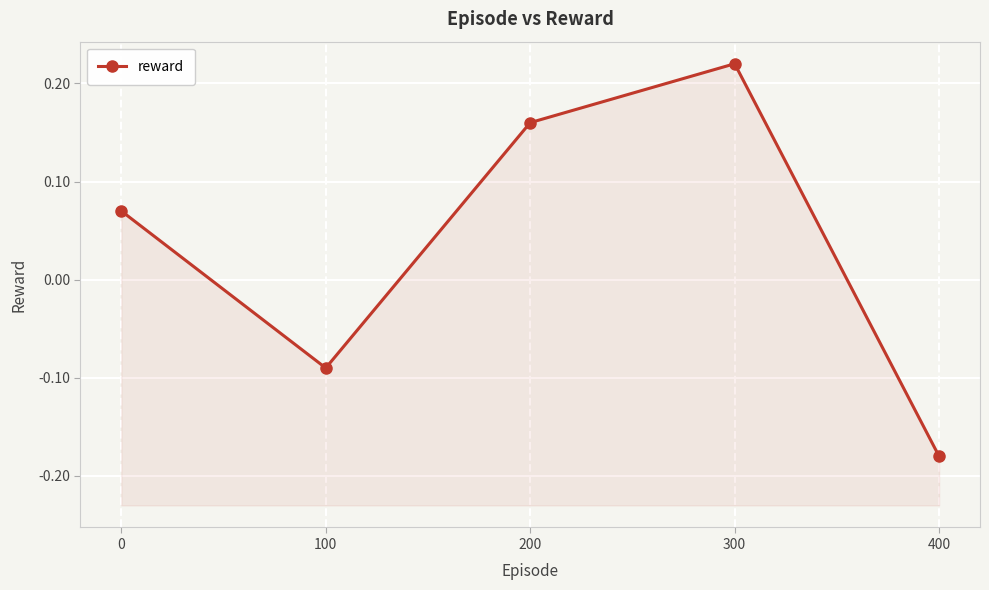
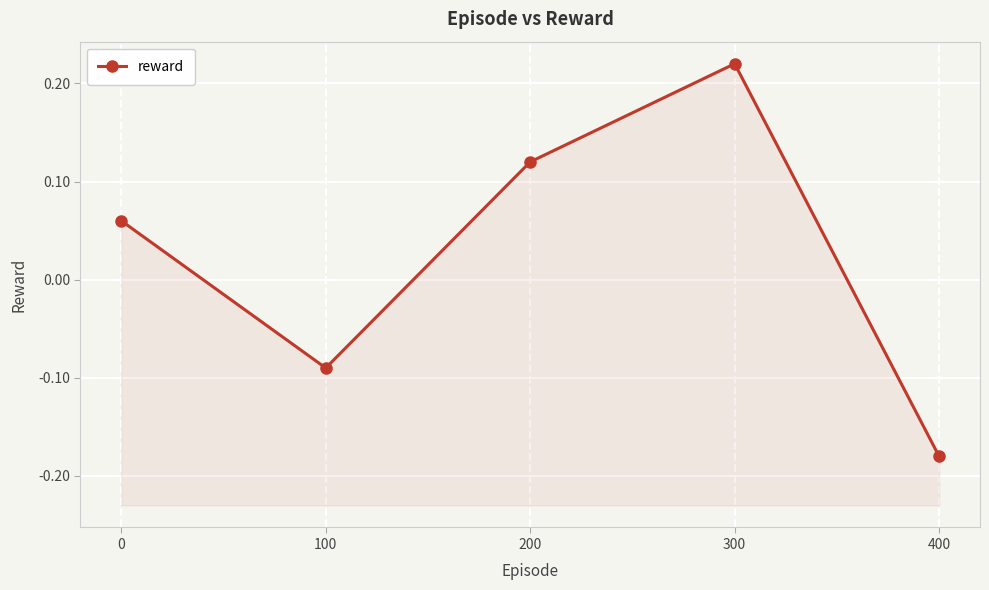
  {
-   "0": 0.07,
+   "0": 0.06,
    "100": -0.09,
-   "200": 0.16,
+   "200": 0.12,
    "300": 0.22,
    "400": -0.18
  }
